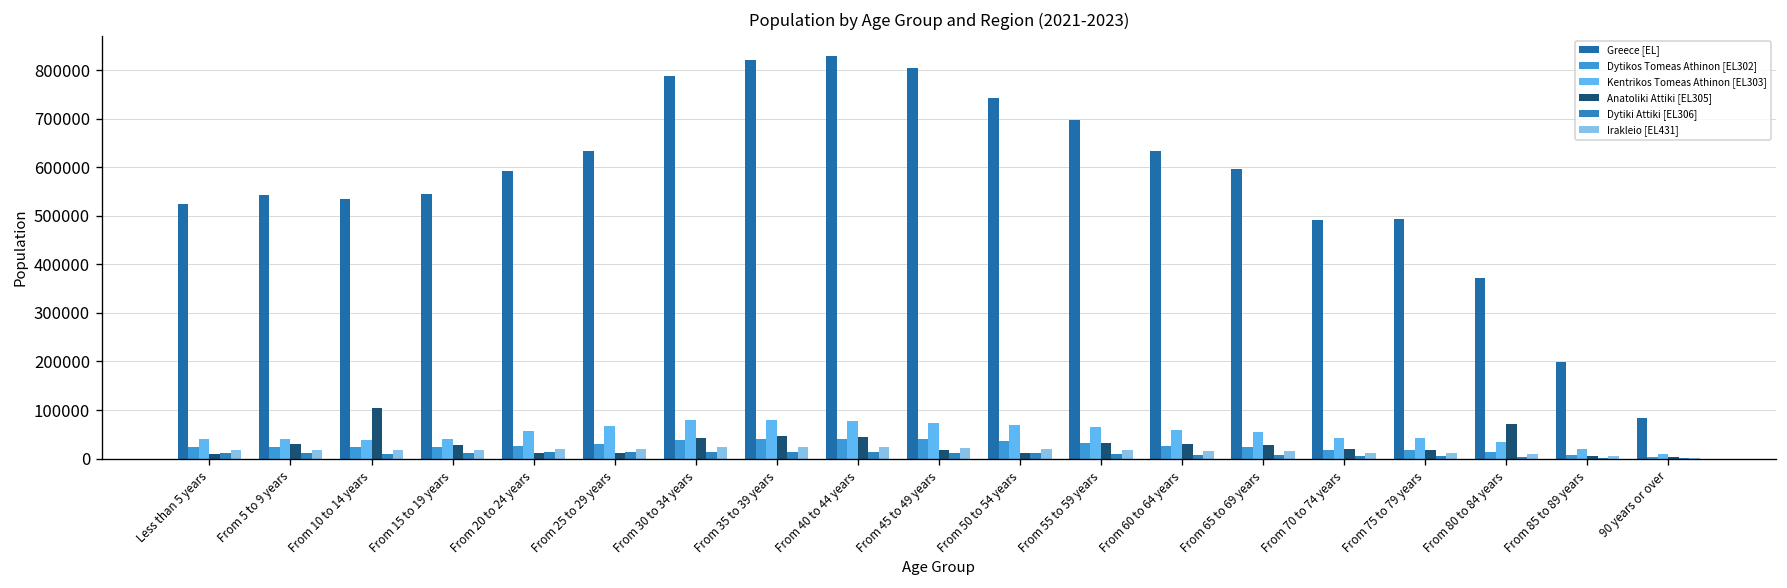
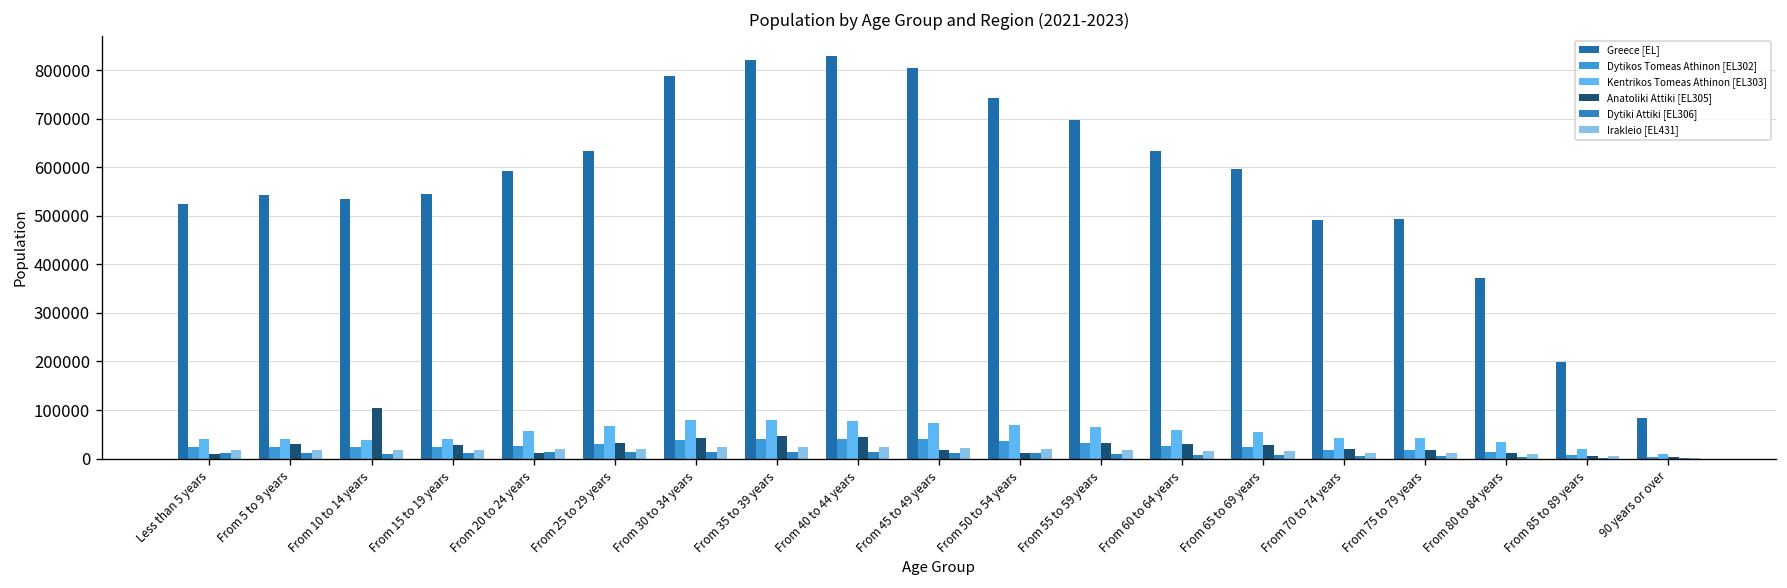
  {
    "Anatoliki Attiki [EL305]": {
      "Less than 5 years": 10000,
      "From 5 to 9 years": 30000,
      "From 10 to 14 years": 110000,
      "From 15 to 19 years": 30000,
      "From 20 to 24 years": 10000,
-     "From 25 to 29 years": 10000,
+     "From 25 to 29 years": 30000,
      "From 30 to 34 years": 40000,
      "From 35 to 39 years": 50000,
      "From 40 to 44 years": 40000,
      "From 45 to 49 years": 20000,
      "From 50 to 54 years": 10000,
      "From 55 to 59 years": 30000,
      "From 60 to 64 years": 30000,
      "From 65 to 69 years": 30000,
      "From 70 to 74 years": 20000,
      "From 75 to 79 years": 20000,
-     "From 80 to 84 years": 70000,
+     "From 80 to 84 years": 10000,
      "From 85 to 89 years": 10000
    }
  }
